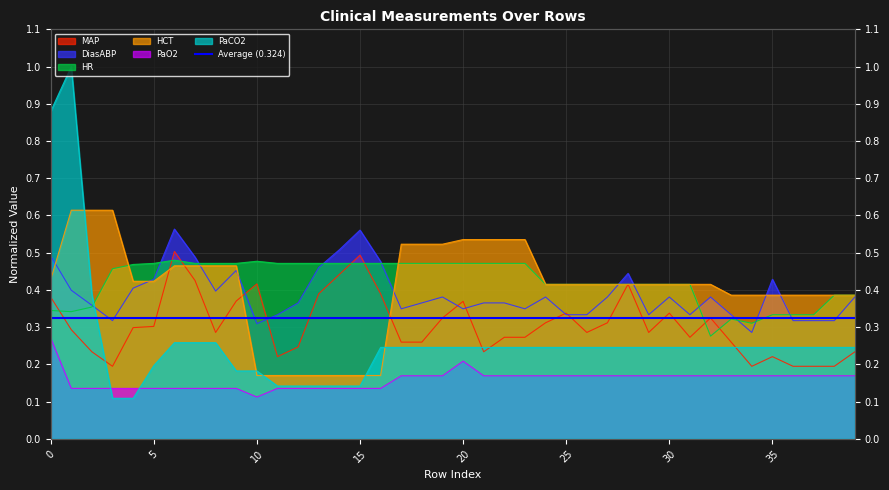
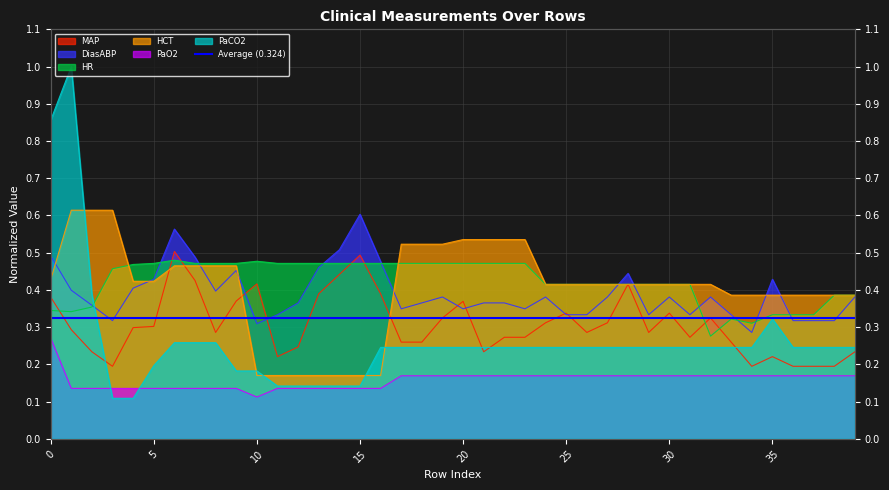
  {
    "MAP": {
      "0": 0.38,
      "5": 0.30,
      "10": 0.42,
      "15": 0.49,
      "20": 0.37,
      "30": 0.34,
      "35": 0.22
    },
    "DiasABP": {
      "0": 0.49,
      "10": 0.31,
-     "15": 0.56,
+     "15": 0.60,
      "20": 0.35,
      "30": 0.38,
      "35": 0.43
    },
    "HR": {
      "0": 0.34,
      "5": 0.47,
      "10": 0.48,
      "15": 0.47,
      "20": 0.47,
      "35": 0.33
    },
    "HCT": {
      "0": 0.43,
      "10": 0.17,
      "15": 0.17,
      "20": 0.54,
      "35": 0.39
    },
    "PaO2": {
      "0": 0.27,
      "5": 0.14,
      "10": 0.11,
-     "20": 0.21,
+     "20": 0.17,
      "25": 0.17,
      "30": 0.17,
      "35": 0.17
    },
    "PaCO2": {
-     "0": 0.88,
+     "0": 0.86,
      "5": 0.20,
      "10": 0.18,
      "20": 0.25,
      "25": 0.25,
      "30": 0.25,
-     "35": 0.25
+     "35": 0.32
    }
  }
